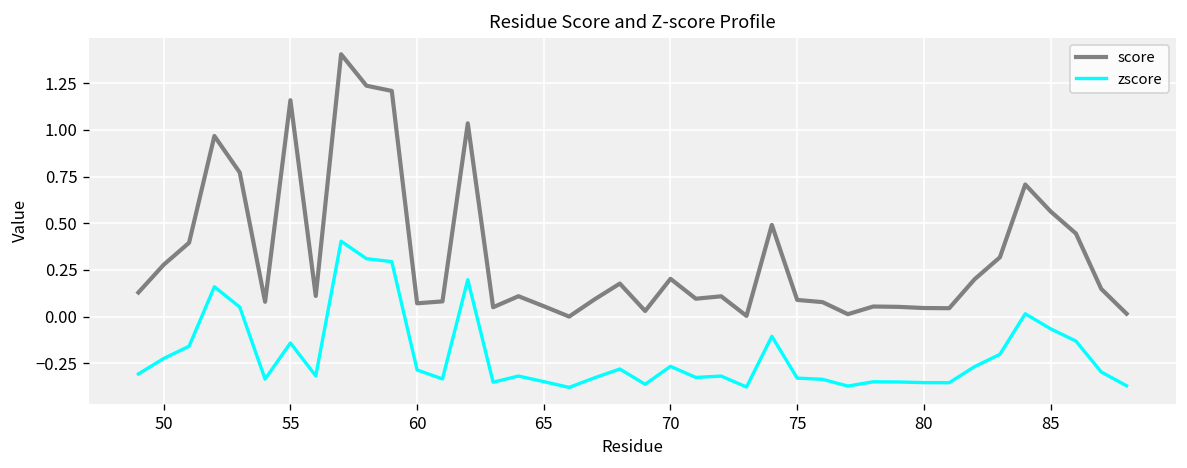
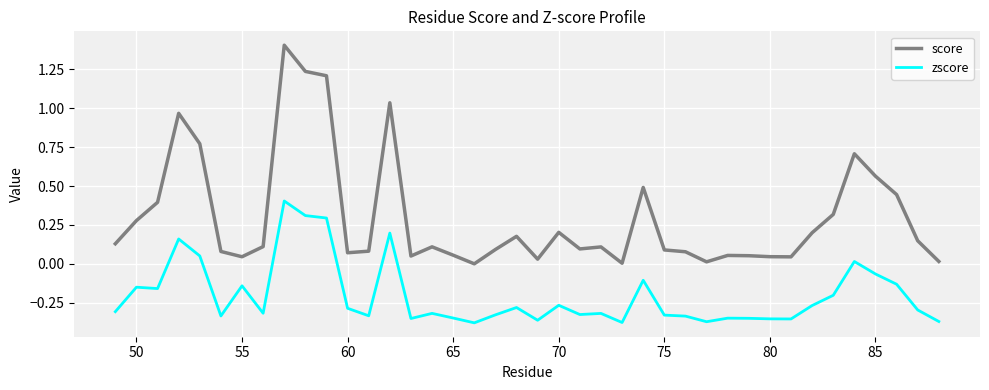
  {
    "score": {
      "50": 0.28,
-     "55": 1.16,
+     "55": 0.05,
      "60": 0.07,
      "65": 0.06,
      "70": 0.20,
      "75": 0.09,
      "80": 0.05,
      "85": 0.56
    },
    "zscore": {
-     "50": -0.22,
+     "50": -0.15,
      "55": -0.14,
      "60": -0.29,
      "65": -0.35,
      "70": -0.27,
      "75": -0.33,
      "80": -0.35,
      "85": -0.07
    }
  }
